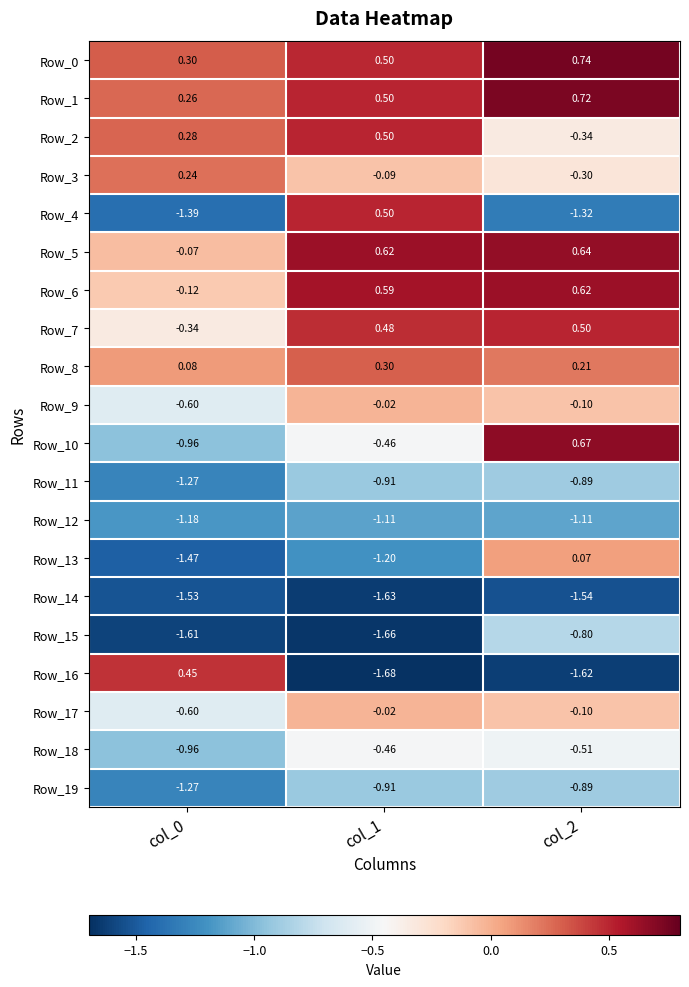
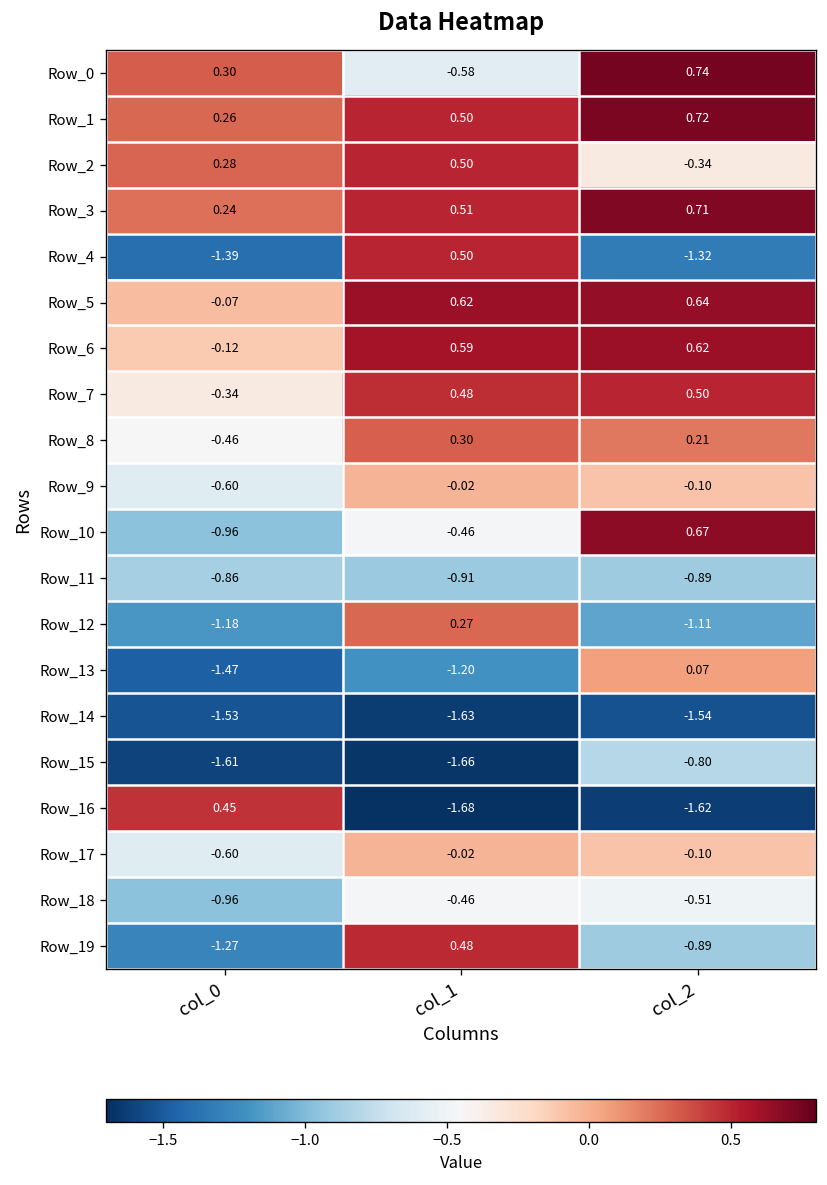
  {
    "Row_0": {
      "col_0": 0.30,
-     "col_1": 0.50,
+     "col_1": -0.58,
      "col_2": 0.74
    },
    "Row_1": {
      "col_0": 0.26,
      "col_1": 0.50,
      "col_2": 0.72
    },
    "Row_2": {
      "col_0": 0.28,
      "col_1": 0.50,
      "col_2": -0.34
    },
    "Row_3": {
      "col_0": 0.24,
-     "col_1": -0.09,
-     "col_2": -0.30
+     "col_1": 0.51,
+     "col_2": 0.71
    },
    "Row_4": {
      "col_0": -1.39,
      "col_1": 0.50,
      "col_2": -1.32
    },
    "Row_5": {
      "col_0": -0.07,
      "col_1": 0.62,
      "col_2": 0.64
    },
    "Row_6": {
      "col_0": -0.12,
      "col_1": 0.59,
      "col_2": 0.62
    },
    "Row_7": {
      "col_0": -0.34,
      "col_1": 0.48,
      "col_2": 0.50
    },
    "Row_8": {
-     "col_0": 0.08,
+     "col_0": -0.46,
      "col_1": 0.30,
      "col_2": 0.21
    },
    "Row_9": {
      "col_0": -0.60,
      "col_1": -0.02,
      "col_2": -0.10
    },
    "Row_10": {
      "col_0": -0.96,
      "col_1": -0.46,
      "col_2": 0.67
    },
    "Row_11": {
-     "col_0": -1.27,
+     "col_0": -0.86,
      "col_1": -0.91,
      "col_2": -0.89
    },
    "Row_12": {
      "col_0": -1.18,
-     "col_1": -1.11,
+     "col_1": 0.27,
      "col_2": -1.11
    },
    "Row_13": {
      "col_0": -1.47,
      "col_1": -1.20,
      "col_2": 0.07
    },
    "Row_14": {
      "col_0": -1.53,
      "col_1": -1.63,
      "col_2": -1.54
    },
    "Row_15": {
      "col_0": -1.61,
      "col_1": -1.66,
      "col_2": -0.80
    },
    "Row_16": {
      "col_0": 0.45,
      "col_1": -1.68,
      "col_2": -1.62
    },
    "Row_17": {
      "col_0": -0.60,
      "col_1": -0.02,
      "col_2": -0.10
    },
    "Row_18": {
      "col_0": -0.96,
      "col_1": -0.46,
      "col_2": -0.51
    },
    "Row_19": {
      "col_0": -1.27,
-     "col_1": -0.91,
+     "col_1": 0.48,
      "col_2": -0.89
    }
  }
